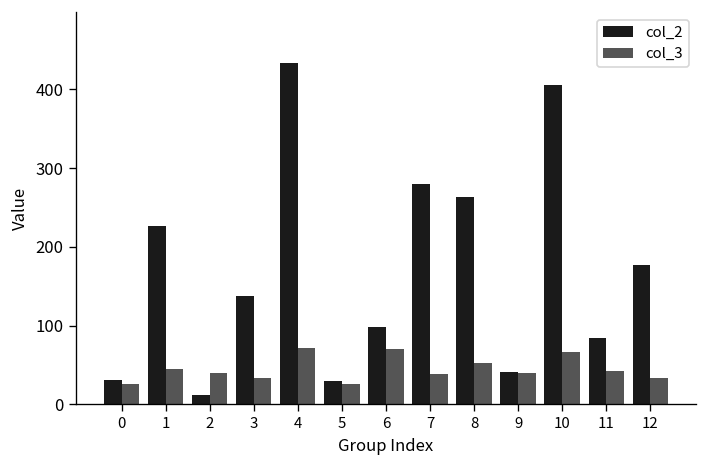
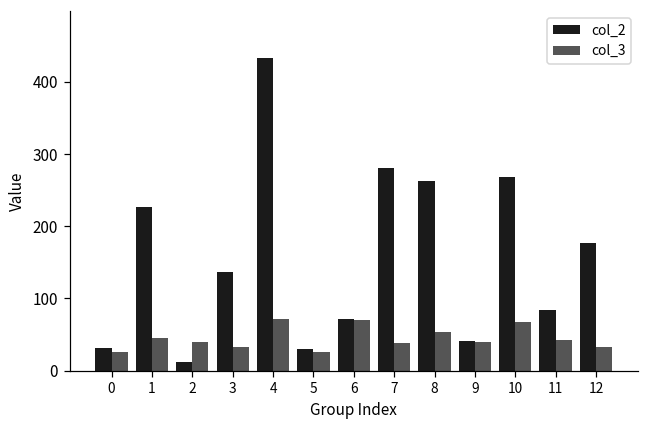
  {
    "col_2": {
      "0": 30,
      "1": 230,
      "2": 10,
      "3": 140,
      "4": 430,
      "5": 30,
-     "6": 100,
+     "6": 70,
      "7": 280,
      "8": 260,
      "9": 40,
-     "10": 410,
+     "10": 270,
      "11": 80,
      "12": 180
    },
    "col_3": {
      "0": 30,
      "1": 50,
      "2": 40,
      "3": 30,
      "4": 70,
      "5": 30,
      "6": 70,
      "7": 40,
      "8": 50,
      "9": 40,
      "10": 70,
      "11": 40,
      "12": 30
    }
  }
